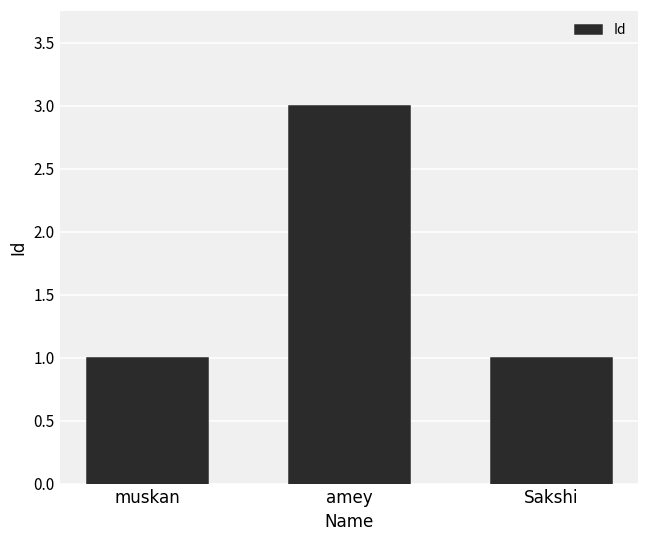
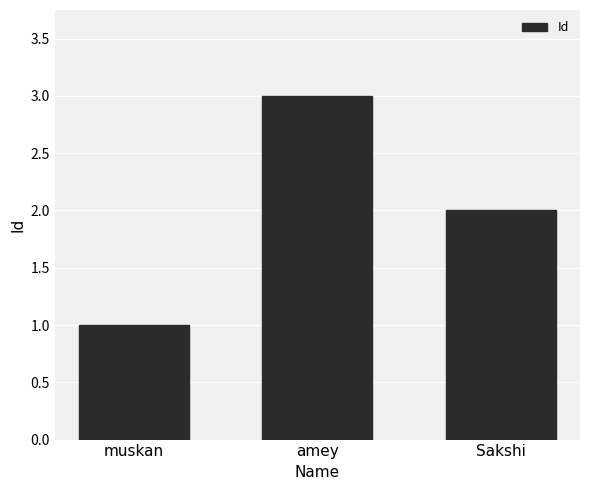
  {
    "muskan": 1,
    "amey": 3,
-   "Sakshi": 1
+   "Sakshi": 2
  }
